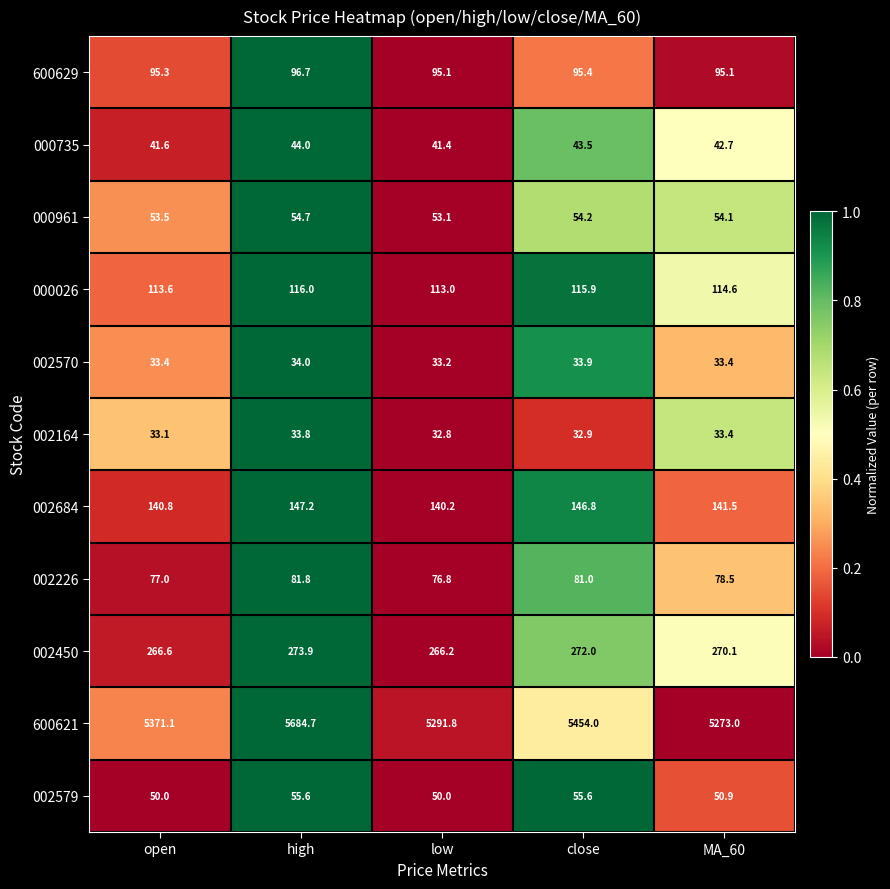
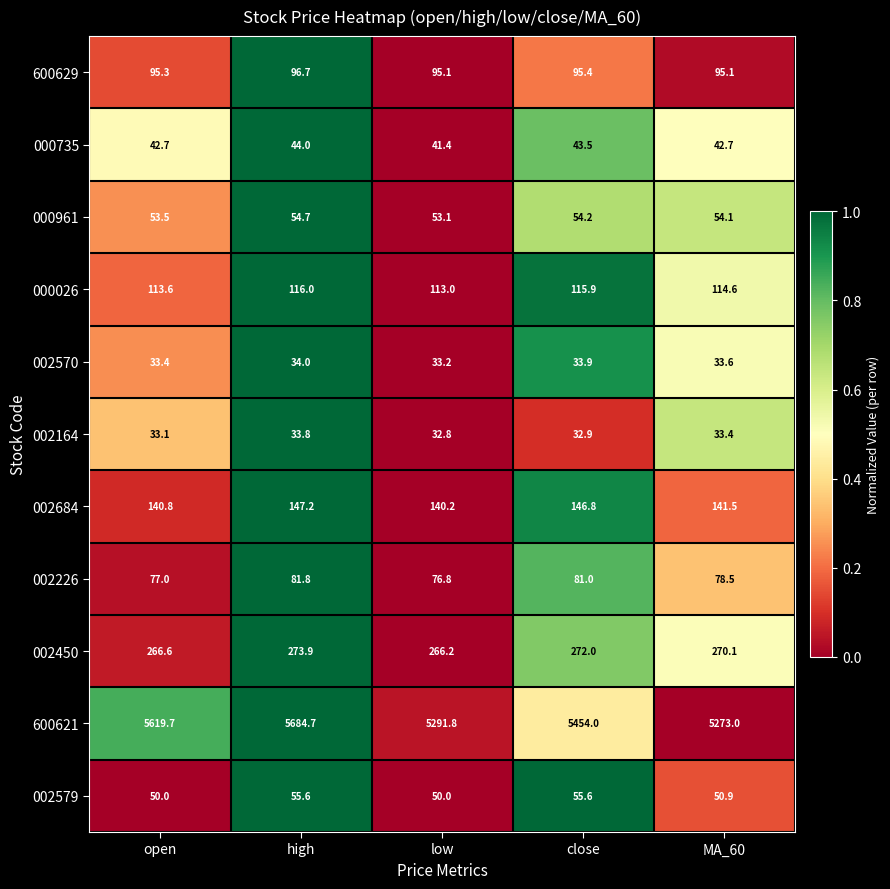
  {
    "600629": {
      "open": 95.3,
      "high": 96.7,
      "low": 95.1,
      "close": 95.4,
      "MA_60": 95.1
    },
    "000735": {
-     "open": 41.6,
+     "open": 42.7,
      "high": 44.0,
      "low": 41.4,
      "close": 43.5,
      "MA_60": 42.7
    },
    "000961": {
      "open": 53.5,
      "high": 54.7,
      "low": 53.1,
      "close": 54.2,
      "MA_60": 54.1
    },
    "000026": {
      "open": 113.6,
      "high": 116.0,
      "low": 113.0,
      "close": 115.9,
      "MA_60": 114.6
    },
    "002570": {
      "open": 33.4,
      "high": 34.0,
      "low": 33.2,
      "close": 33.9,
-     "MA_60": 33.4
+     "MA_60": 33.6
    },
    "002164": {
      "open": 33.1,
      "high": 33.8,
      "low": 32.8,
      "close": 32.9,
      "MA_60": 33.4
    },
    "002684": {
      "open": 140.8,
      "high": 147.2,
      "low": 140.2,
      "close": 146.8,
      "MA_60": 141.5
    },
    "002226": {
      "open": 77.0,
      "high": 81.8,
      "low": 76.8,
      "close": 81.0,
      "MA_60": 78.5
    },
    "002450": {
      "open": 266.6,
      "high": 273.9,
      "low": 266.2,
      "close": 272.0,
      "MA_60": 270.1
    },
    "600621": {
-     "open": 5371.1,
+     "open": 5619.7,
      "high": 5684.7,
      "low": 5291.8,
      "close": 5454.0,
      "MA_60": 5273.0
    },
    "002579": {
      "open": 50.0,
      "high": 55.6,
      "low": 50.0,
      "close": 55.6,
      "MA_60": 50.9
    }
  }
